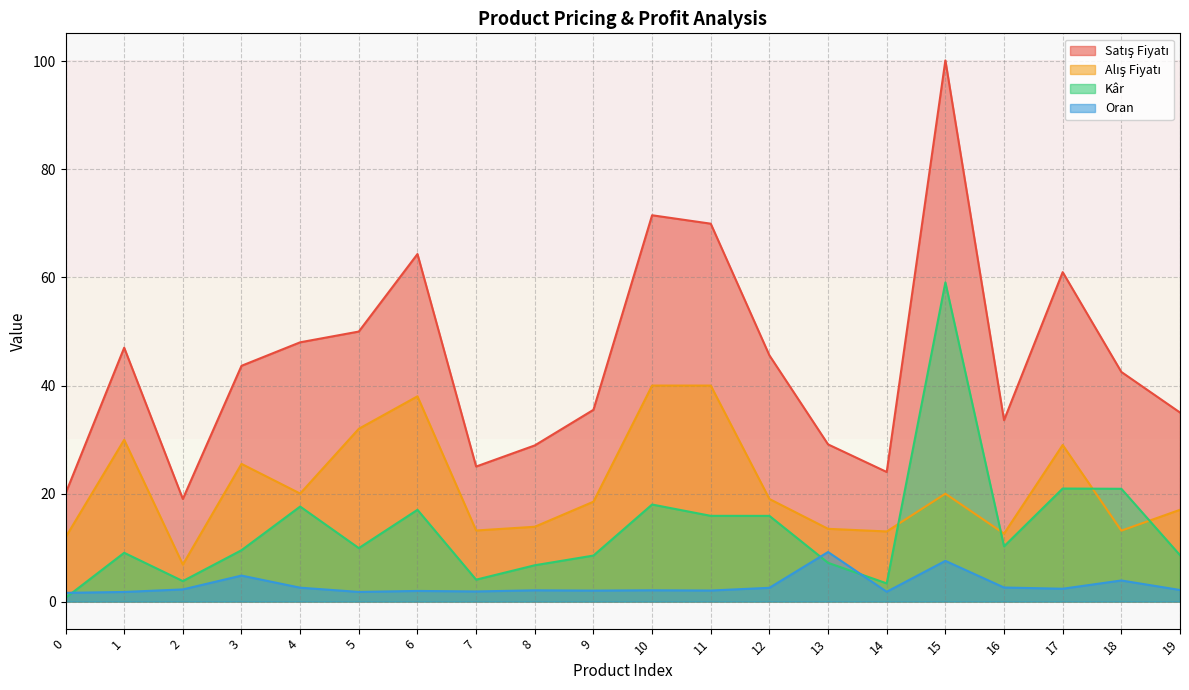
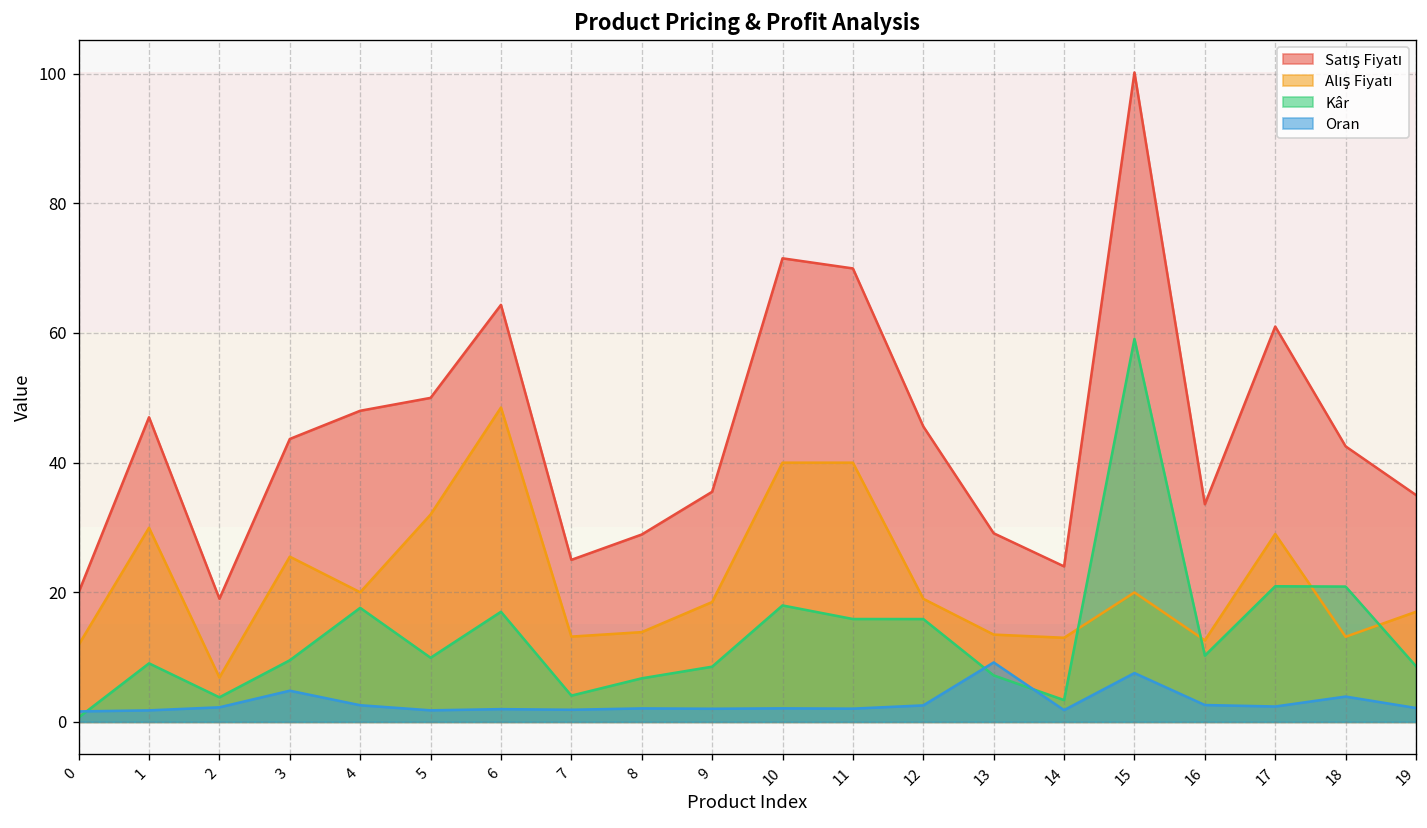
  {
    "Satış Fiyatı": {
      "0": 20,
      "1": 47,
      "2": 19,
      "3": 44,
      "4": 48,
      "5": 50,
      "6": 64,
      "7": 25,
      "8": 29,
      "9": 36,
      "10": 72,
      "11": 70,
      "12": 46,
      "13": 29,
      "14": 24,
      "15": 100,
      "16": 34,
      "17": 61,
      "18": 43,
      "19": 35
    },
    "Alış Fiyatı": {
      "0": 12,
      "1": 30,
      "2": 7,
      "3": 25,
      "4": 20,
      "5": 32,
-     "6": 38,
+     "6": 49,
      "7": 13,
      "8": 14,
      "9": 18,
      "10": 40,
      "11": 40,
      "12": 19,
      "13": 13,
      "14": 13,
      "15": 20,
      "16": 13,
      "17": 29,
      "18": 13,
      "19": 17
    },
    "Kâr": {
      "0": 1,
      "1": 9,
      "2": 4,
      "3": 10,
      "4": 18,
      "5": 10,
      "6": 17,
      "7": 4,
      "8": 7,
      "9": 9,
      "10": 18,
      "11": 16,
      "12": 16,
      "13": 7,
      "14": 3,
      "15": 59,
      "16": 10,
      "17": 21,
      "18": 21,
      "19": 9
    },
    "Oran": {
      "0": 2,
      "1": 2,
      "2": 2,
      "3": 5,
      "4": 3,
      "5": 2,
      "6": 2,
      "7": 2,
      "8": 2,
      "9": 2,
      "10": 2,
      "11": 2,
      "12": 3,
      "13": 9,
      "14": 2,
      "15": 8,
      "16": 3,
      "17": 2,
      "18": 4,
      "19": 2
    }
  }
